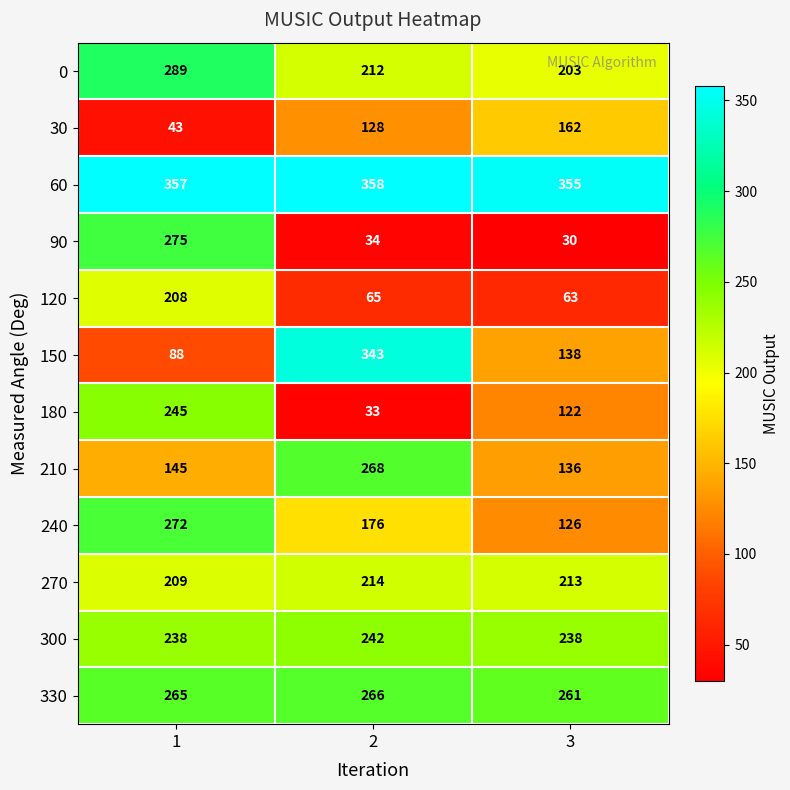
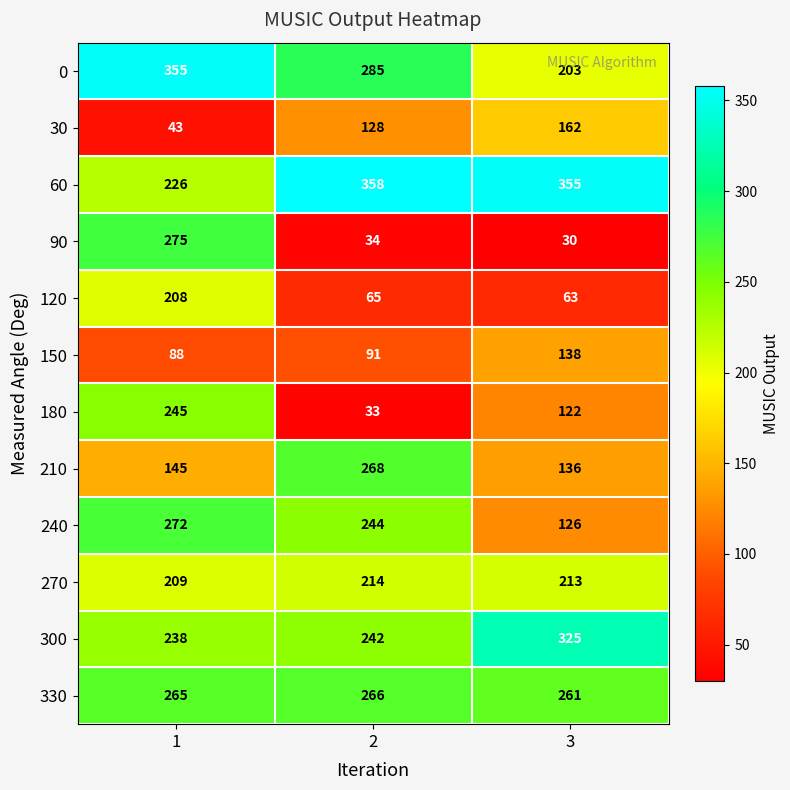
  {
    "0": {
-     "1": 289,
-     "2": 212
+     "1": 355,
+     "2": 285
    },
    "30": {
      "1": 43,
      "2": 128,
      "3": 162
    },
    "60": {
-     "1": 357,
+     "1": 226,
      "2": 358,
      "3": 355
    },
    "90": {
      "1": 275,
      "2": 34,
      "3": 30
    },
    "120": {
      "1": 208,
      "2": 65,
      "3": 63
    },
    "150": {
      "1": 88,
-     "2": 343,
+     "2": 91,
      "3": 138
    },
    "180": {
      "1": 245,
      "2": 33,
      "3": 122
    },
    "210": {
      "1": 145,
      "2": 268,
      "3": 136
    },
    "240": {
      "1": 272,
-     "2": 176,
+     "2": 244,
      "3": 126
    },
    "270": {
      "1": 209,
      "2": 214,
      "3": 213
    },
    "300": {
      "1": 238,
      "2": 242,
-     "3": 238
+     "3": 325
    },
    "330": {
      "1": 265,
      "2": 266,
      "3": 261
    }
  }
